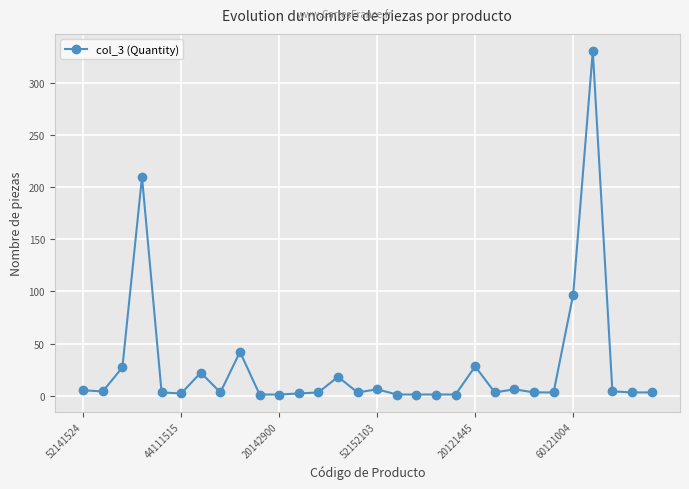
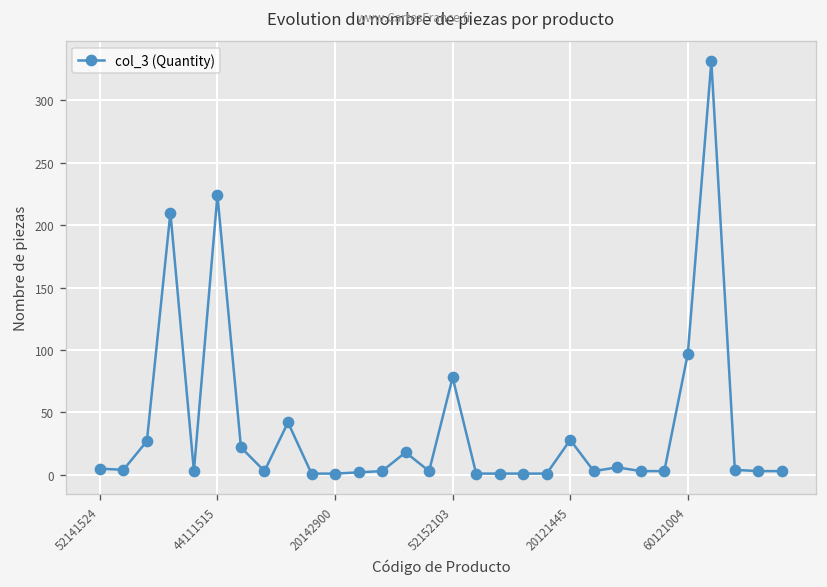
  {
    "52141524": 5,
-   "44111515": 2,
+   "44111515": 224,
    "20142900": 1,
-   "52152103": 6,
+   "52152103": 78,
    "20121445": 28,
    "60121004": 97
  }
